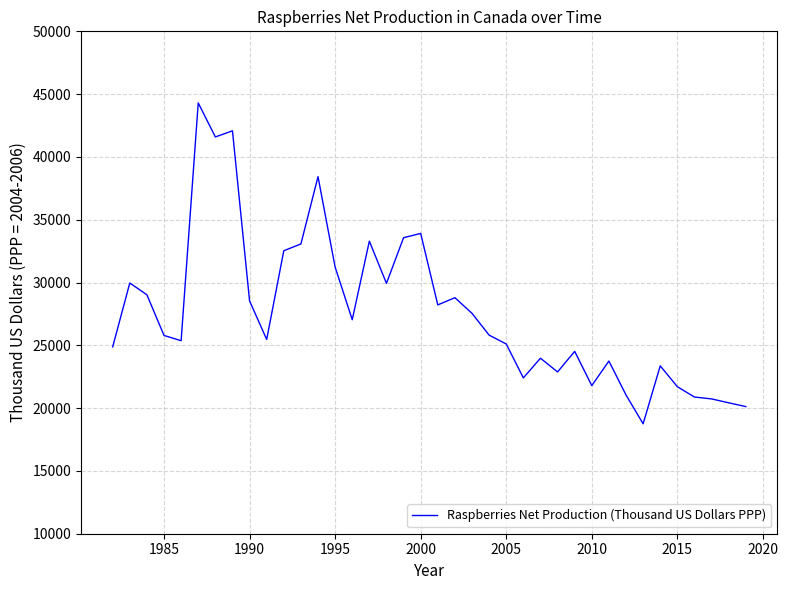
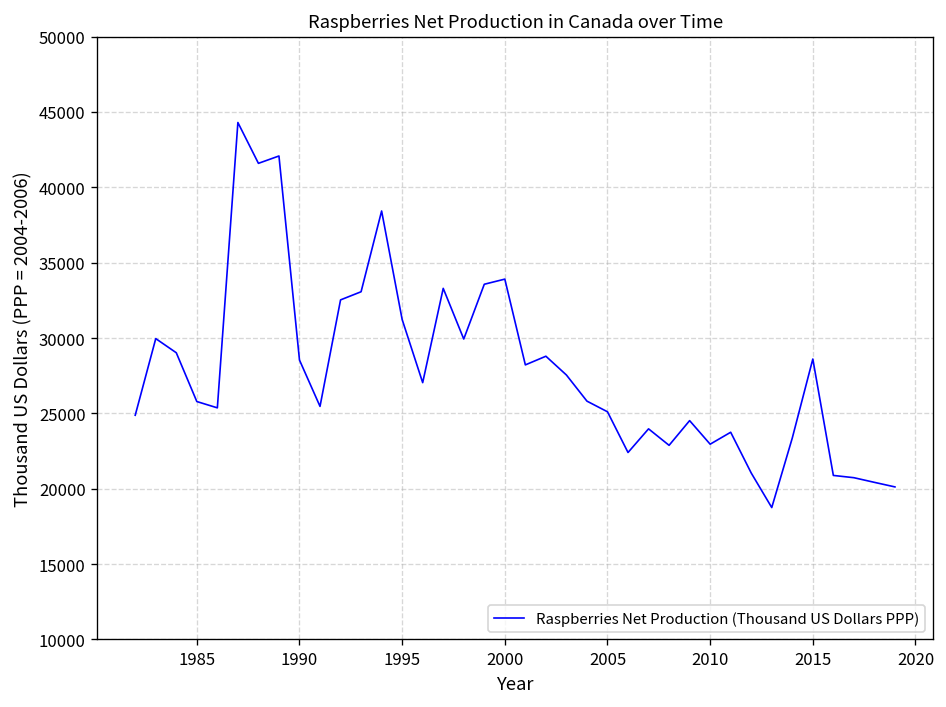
  {
    "1985": 25800,
    "1990": 28500,
    "1995": 31200,
    "2000": 33900,
    "2005": 25100,
-   "2010": 21800,
-   "2015": 21700
+   "2010": 23000,
+   "2015": 28600
  }
